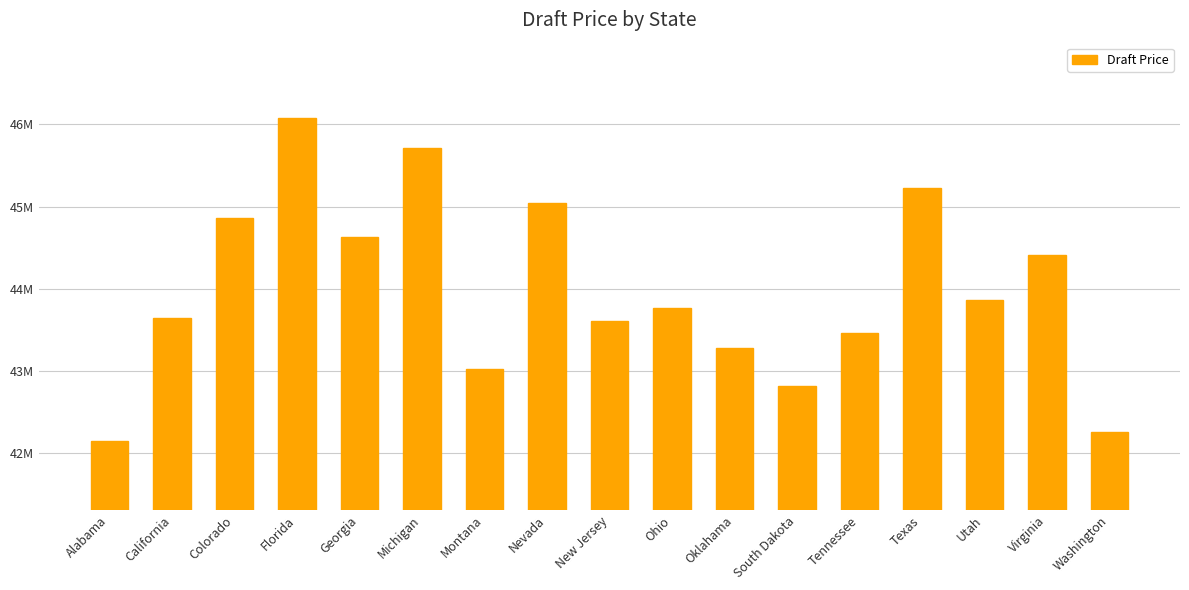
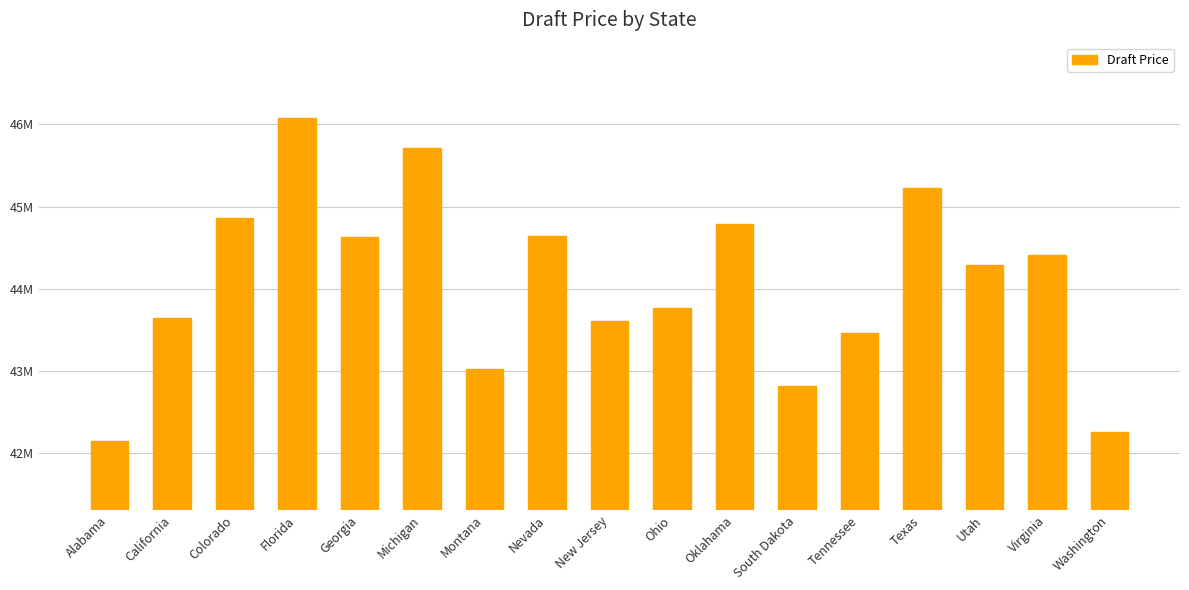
  {
    "Alabama": 42200000,
    "California": 43600000,
    "Colorado": 44900000,
    "Florida": 46100000,
    "Georgia": 44600000,
    "Michigan": 45700000,
    "Montana": 43000000,
-   "Nevada": 45000000,
+   "Nevada": 44600000,
    "New Jersey": 43600000,
    "Ohio": 43800000,
-   "Oklahama": 43300000,
+   "Oklahama": 44800000,
    "South Dakota": 42800000,
    "Tennessee": 43500000,
    "Texas": 45200000,
-   "Utah": 43900000,
+   "Utah": 44300000,
    "Virginia": 44400000,
    "Washington": 42300000
  }
